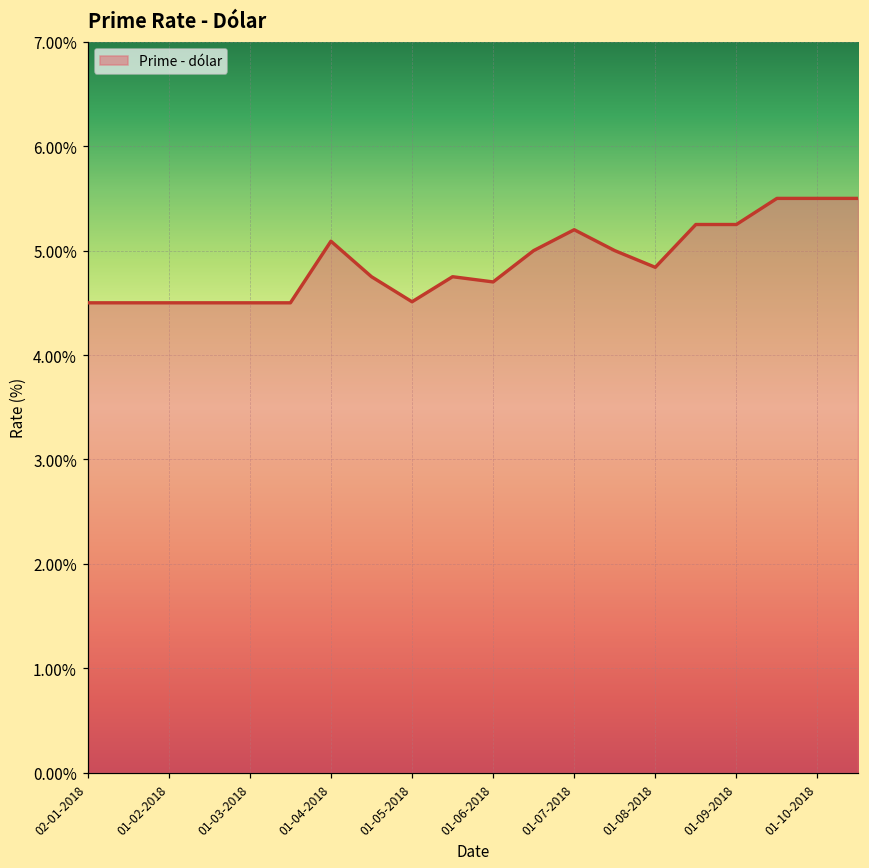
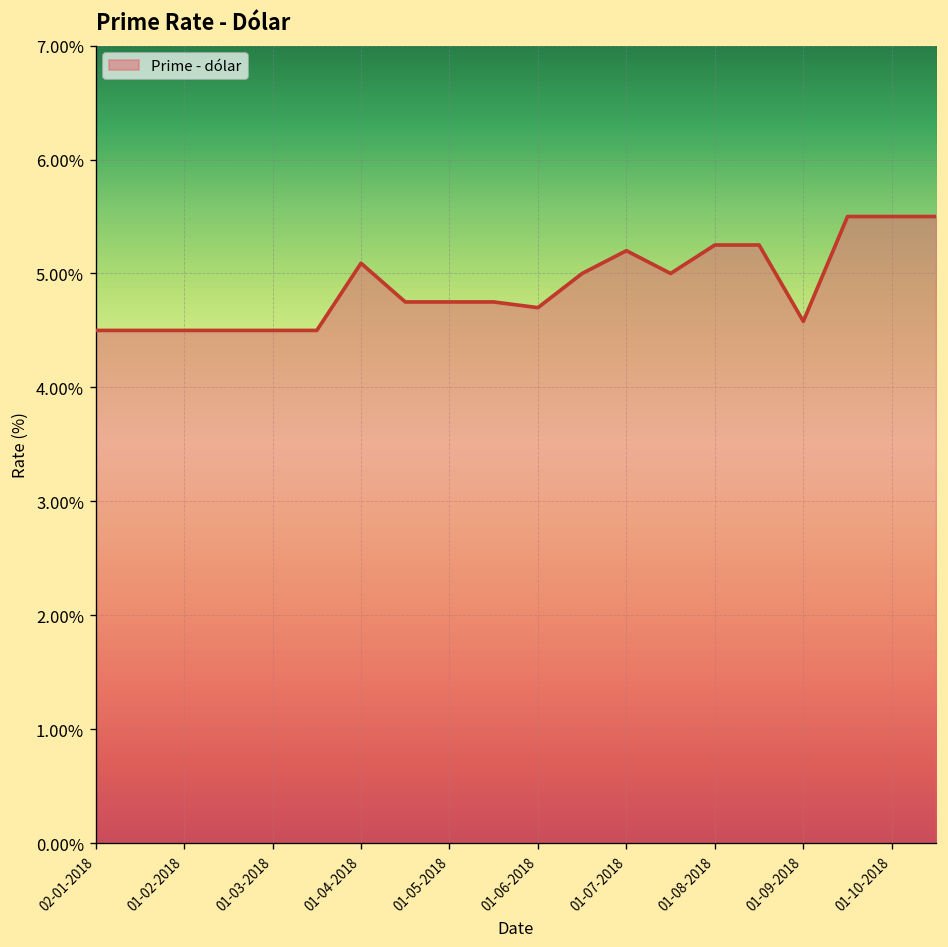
  {
    "02-01-2018": "4.5%",
    "01-02-2018": "4.5%",
    "01-03-2018": "4.5%",
    "01-04-2018": "5.1%",
-   "01-05-2018": "4.5%",
+   "01-05-2018": "4.8%",
    "01-06-2018": "4.7%",
    "01-07-2018": "5.2%",
-   "01-08-2018": "4.8%",
-   "01-09-2018": "5.3%",
+   "01-08-2018": "5.3%",
+   "01-09-2018": "4.6%",
    "01-10-2018": "5.5%"
  }
